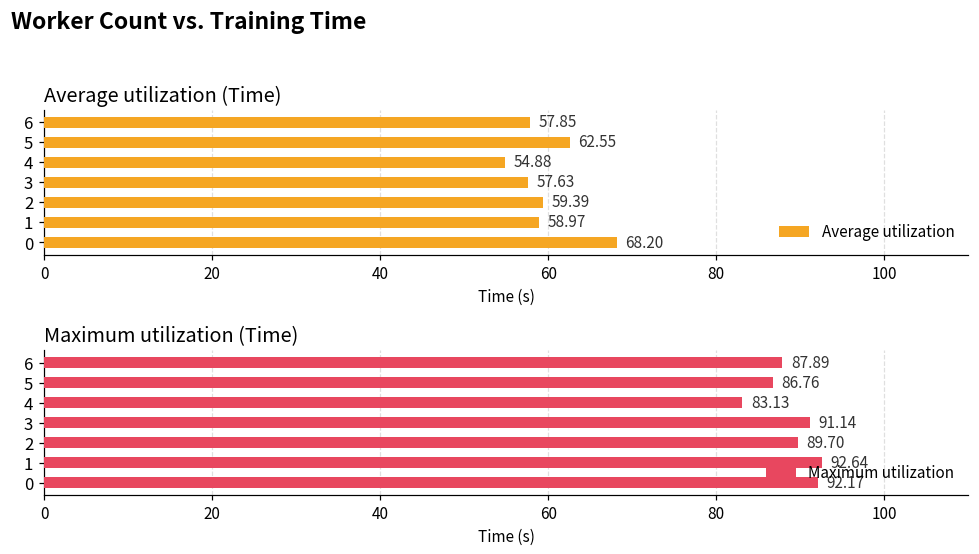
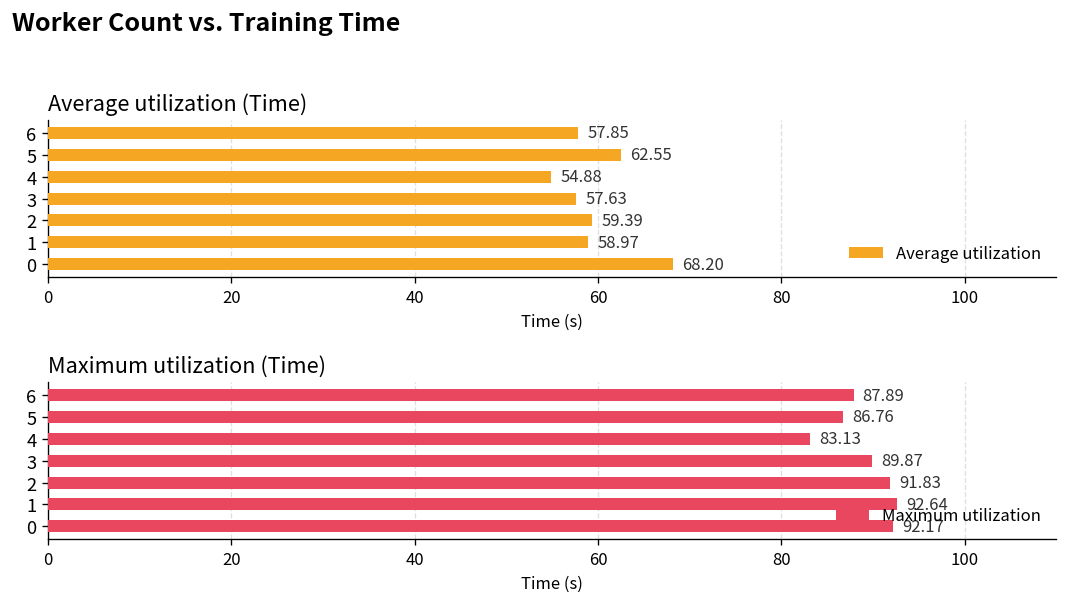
  {
    "Average utilization (Time)": {
      "6": 57.85,
      "5": 62.55,
      "4": 54.88,
      "3": 57.63,
      "2": 59.39,
      "1": 58.97,
      "0": 68.20
    },
    "Maximum utilization (Time)": {
      "6": 87.89,
      "5": 86.76,
      "4": 83.13,
-     "3": 91.14,
-     "2": 89.70,
+     "3": 89.87,
+     "2": 91.83,
      "1": 92.64,
      "0": 92.17
    }
  }
